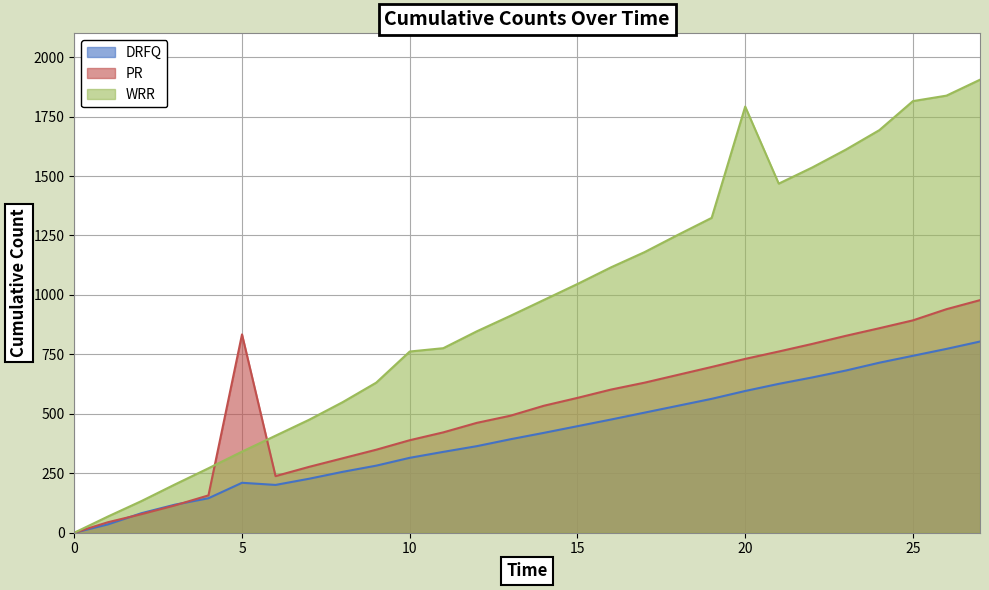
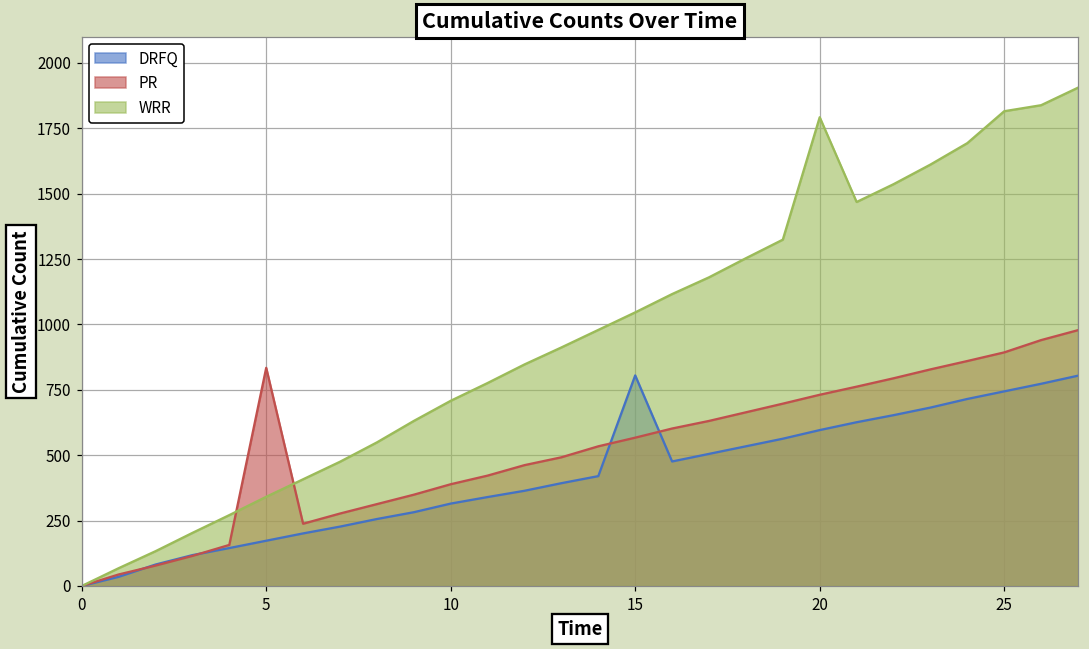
  {
    "DRFQ": {
-     "5": 210,
+     "5": 170,
      "10": 320,
-     "15": 450,
+     "15": 810,
      "20": 600,
      "25": 740
    },
    "PR": {
      "5": 830,
      "10": 390,
      "15": 570,
      "20": 730,
      "25": 890
    },
    "WRR": {
      "5": 340,
-     "10": 760,
+     "10": 710,
      "15": 1050,
      "20": 1790,
      "25": 1820
    }
  }
